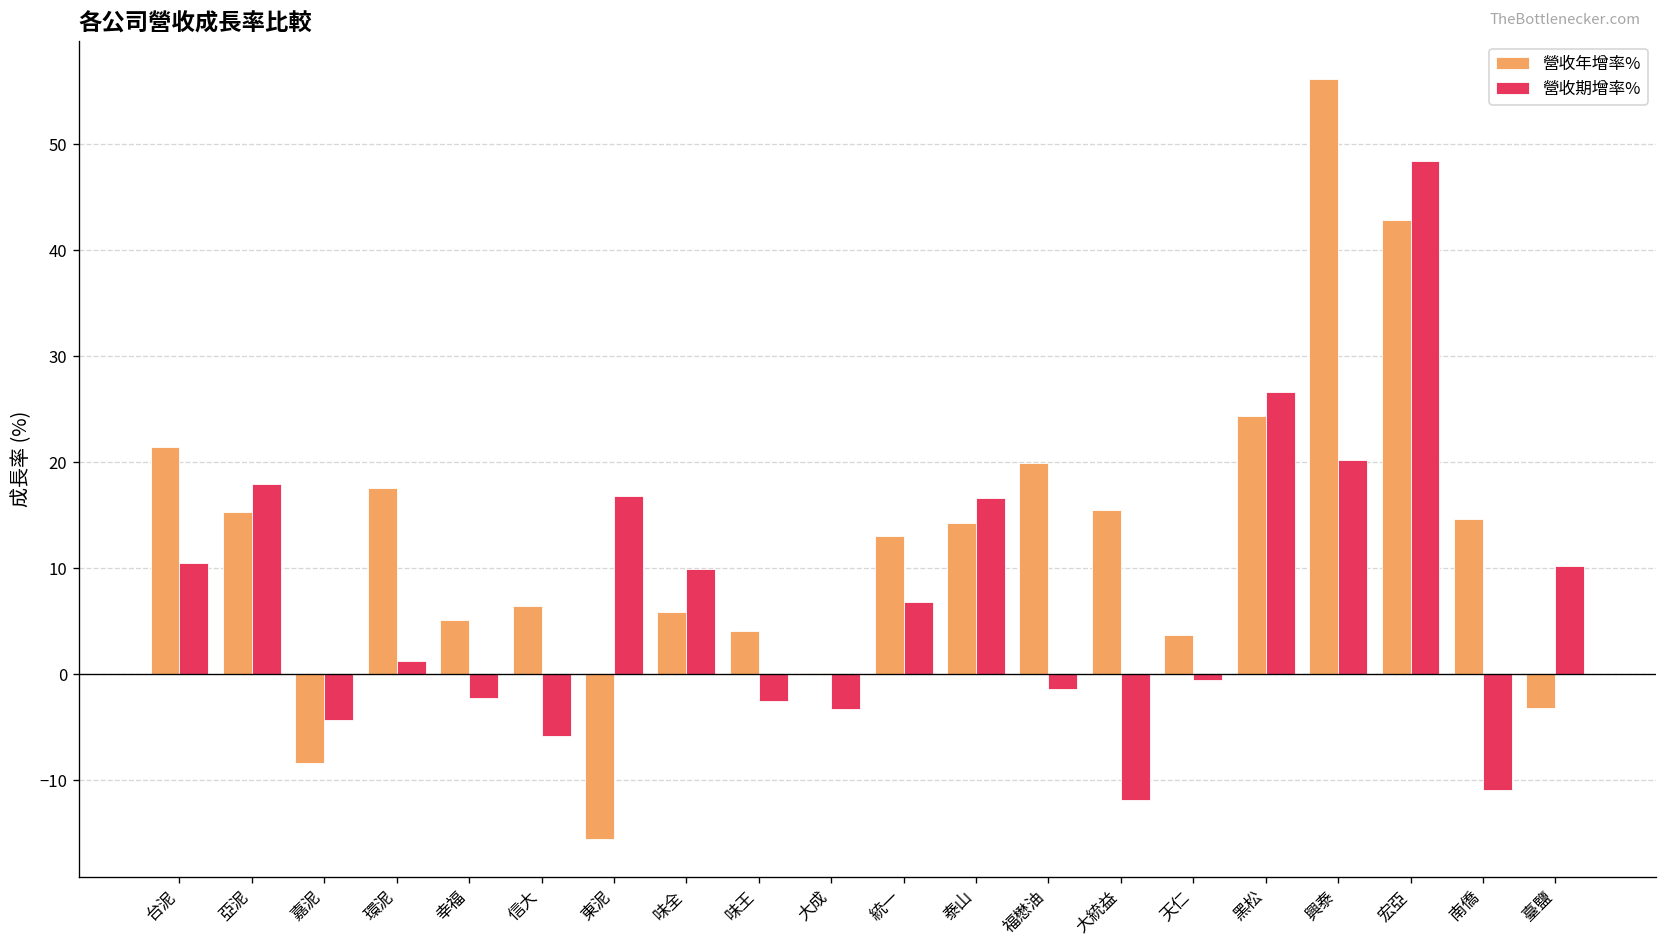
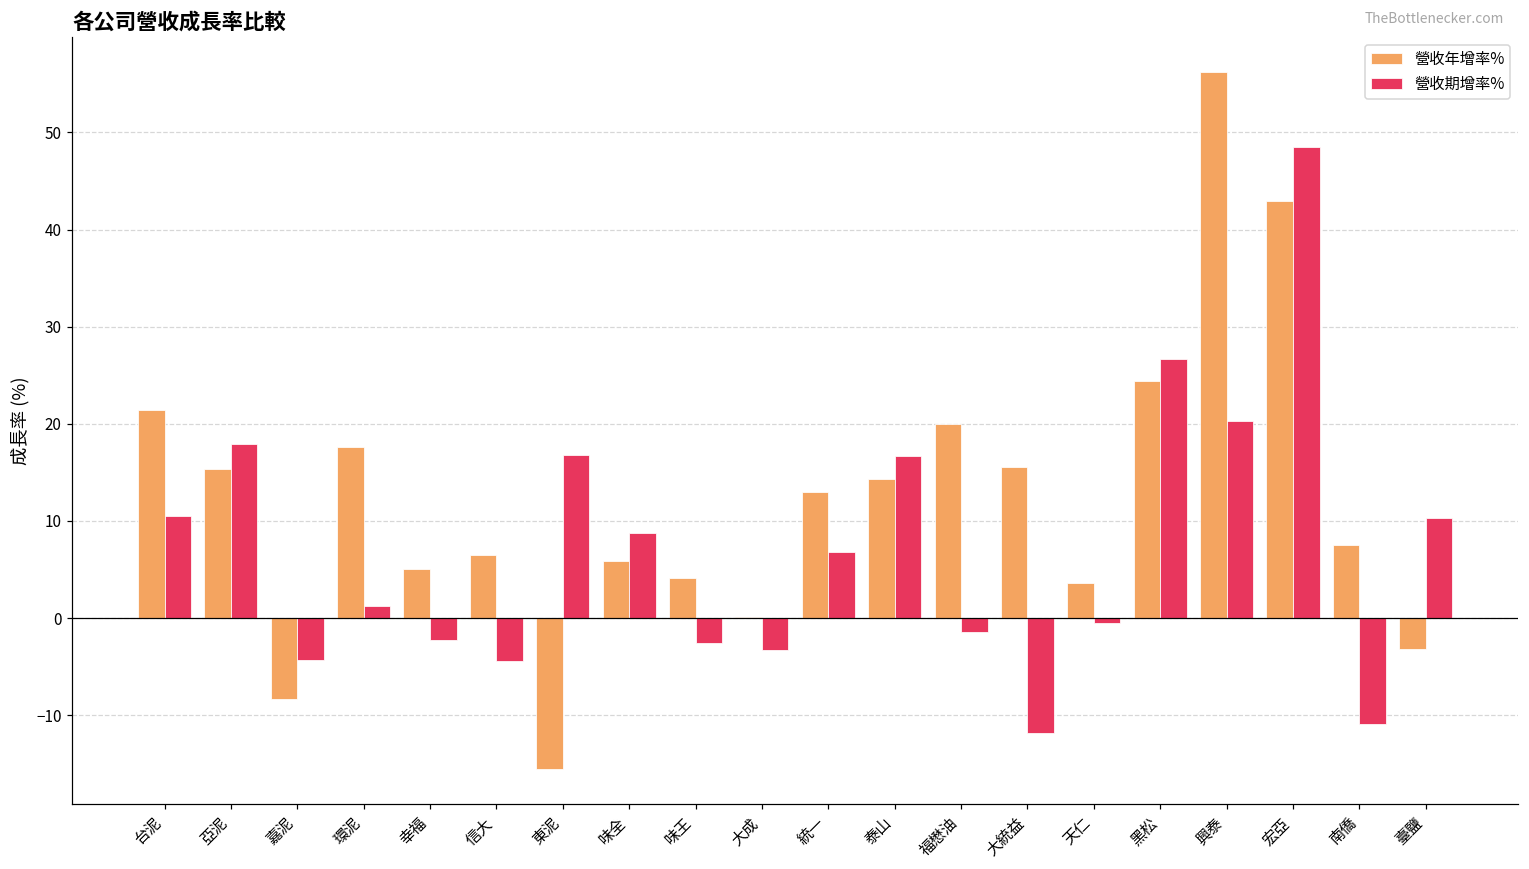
  {
    "營收年增率%": {
      "台泥": 21,
      "亞泥": 15,
      "嘉泥": -8,
      "環泥": 18,
      "幸福": 5,
      "信大": 6,
      "東泥": -16,
      "味全": 6,
      "味王": 4,
      "統一": 13,
      "泰山": 14,
      "福懋油": 20,
      "大統益": 16,
      "天仁": 4,
      "黑松": 24,
      "興泰": 56,
      "宏亞": 43,
-     "南僑": 15,
+     "南僑": 7,
      "臺鹽": -3
    },
    "營收期增率%": {
      "台泥": 10,
      "亞泥": 18,
      "嘉泥": -4,
      "環泥": 1,
      "幸福": -2,
-     "信大": -6,
+     "信大": -4,
      "東泥": 17,
-     "味全": 10,
+     "味全": 9,
      "味王": -3,
      "大成": -3,
      "統一": 7,
      "泰山": 17,
      "福懋油": -1,
      "大統益": -12,
      "天仁": -1,
      "黑松": 27,
      "興泰": 20,
      "宏亞": 48,
      "南僑": -11,
      "臺鹽": 10
    }
  }
